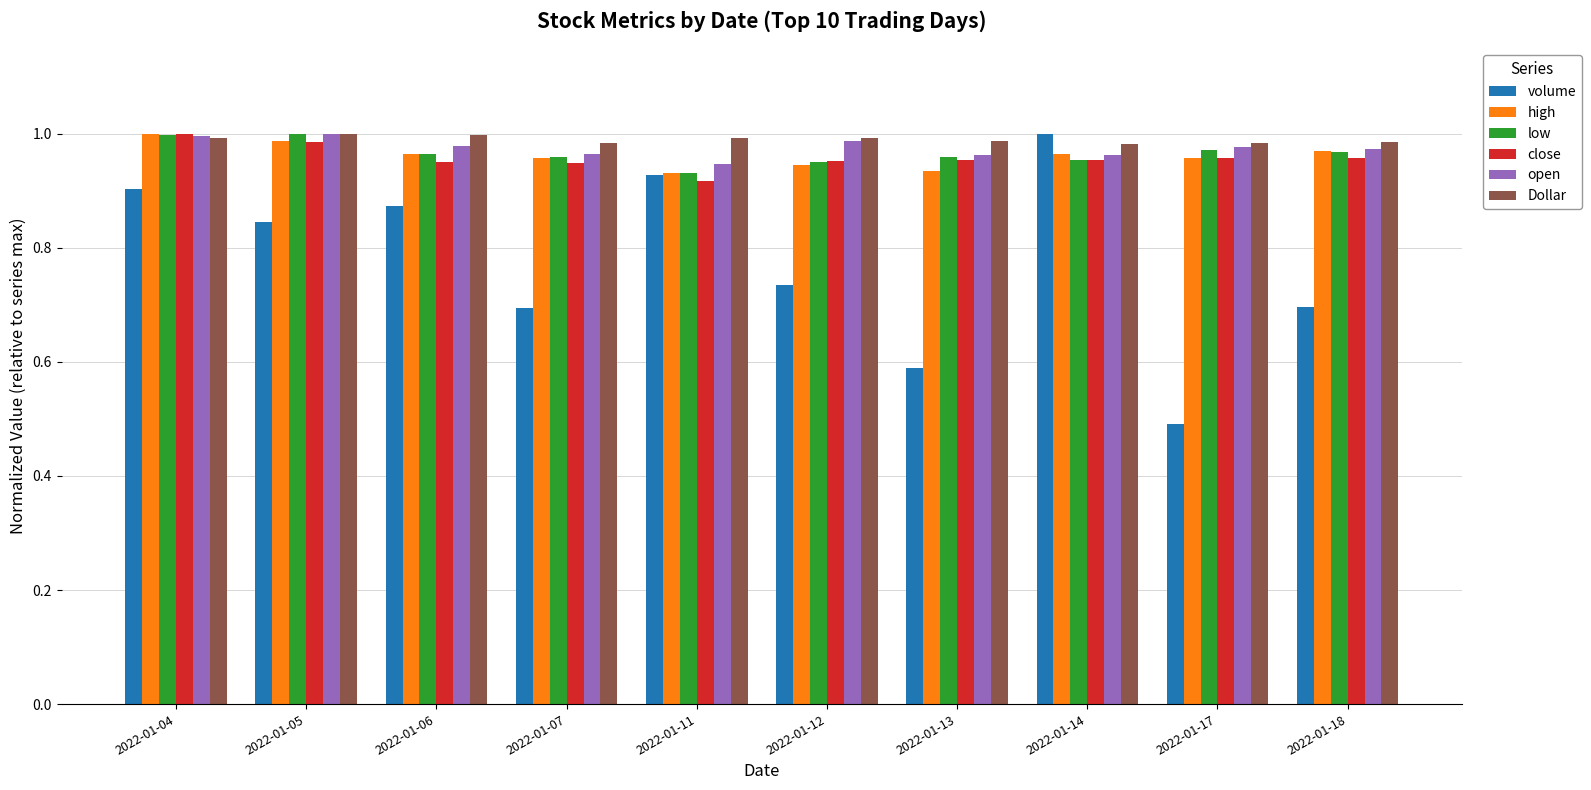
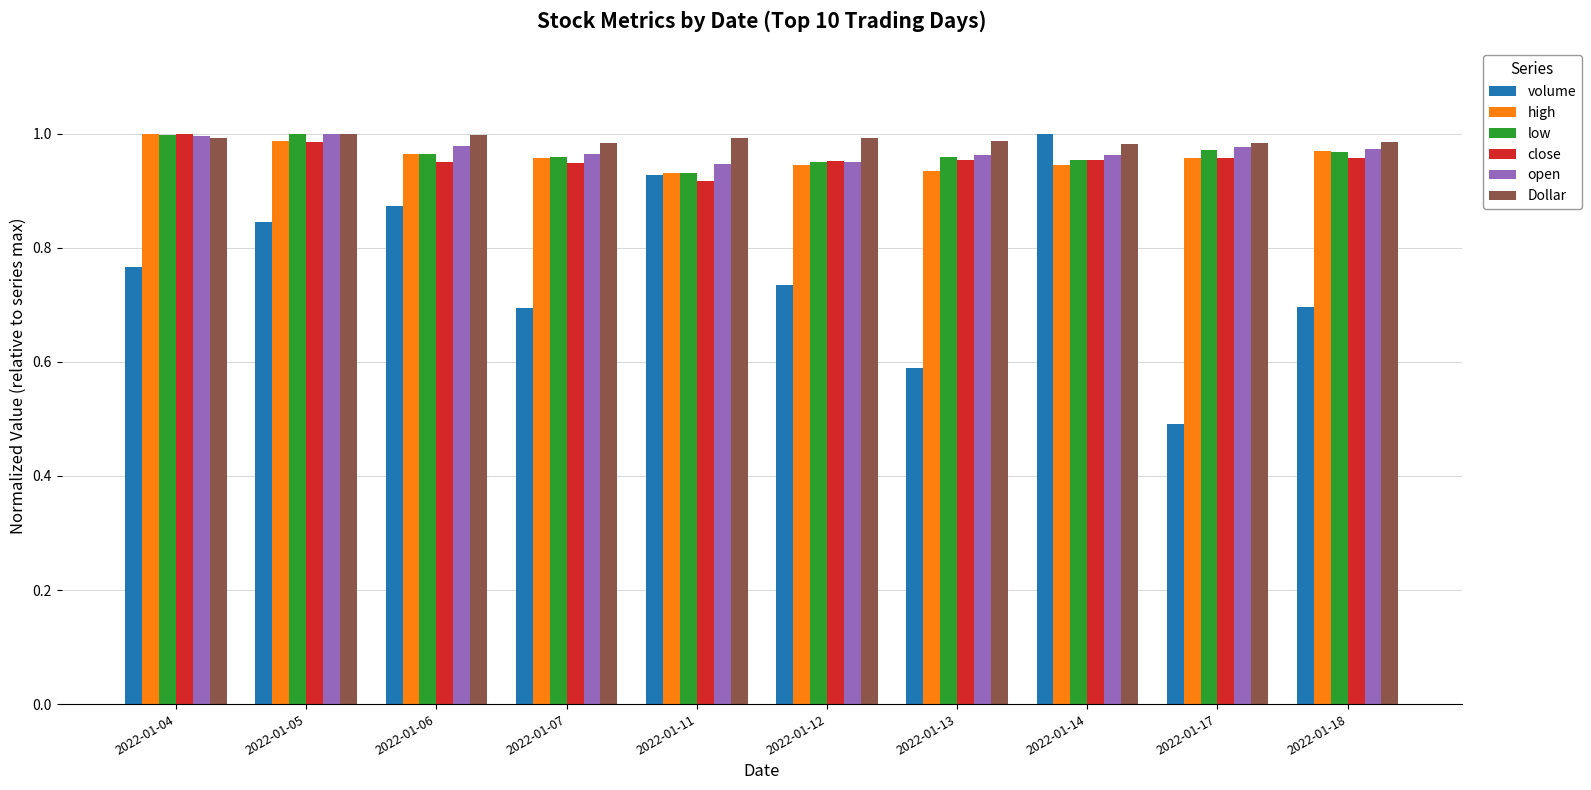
  {
    "volume": {
-     "2022-01-04": 0.90,
+     "2022-01-04": 0.77,
      "2022-01-05": 0.85,
      "2022-01-06": 0.87,
      "2022-01-07": 0.69,
      "2022-01-11": 0.93,
      "2022-01-12": 0.73,
      "2022-01-13": 0.59,
      "2022-01-14": 1.00,
      "2022-01-17": 0.49,
      "2022-01-18": 0.70
    },
    "high": {
      "2022-01-04": 1.00,
      "2022-01-05": 0.99,
      "2022-01-06": 0.96,
      "2022-01-07": 0.96,
      "2022-01-11": 0.93,
      "2022-01-12": 0.94,
      "2022-01-13": 0.93,
-     "2022-01-14": 0.96,
+     "2022-01-14": 0.95,
      "2022-01-17": 0.96,
      "2022-01-18": 0.97
    },
    "low": {
      "2022-01-04": 1.00,
      "2022-01-05": 1.00,
      "2022-01-06": 0.97,
      "2022-01-07": 0.96,
      "2022-01-11": 0.93,
      "2022-01-12": 0.95,
      "2022-01-13": 0.96,
      "2022-01-14": 0.95,
      "2022-01-17": 0.97,
      "2022-01-18": 0.97
    },
    "close": {
      "2022-01-04": 1.00,
      "2022-01-05": 0.99,
      "2022-01-06": 0.95,
      "2022-01-07": 0.95,
      "2022-01-11": 0.92,
      "2022-01-12": 0.95,
      "2022-01-13": 0.95,
      "2022-01-14": 0.95,
      "2022-01-17": 0.96,
      "2022-01-18": 0.96
    },
    "open": {
      "2022-01-04": 1.00,
      "2022-01-05": 1.00,
      "2022-01-06": 0.98,
      "2022-01-07": 0.97,
      "2022-01-11": 0.95,
-     "2022-01-12": 0.99,
+     "2022-01-12": 0.95,
      "2022-01-13": 0.96,
      "2022-01-14": 0.96,
      "2022-01-17": 0.98,
      "2022-01-18": 0.97
    },
    "Dollar": {
      "2022-01-04": 0.99,
      "2022-01-05": 1.00,
      "2022-01-06": 1.00,
      "2022-01-07": 0.98,
      "2022-01-11": 0.99,
      "2022-01-12": 0.99,
      "2022-01-13": 0.99,
      "2022-01-14": 0.98,
      "2022-01-17": 0.98,
      "2022-01-18": 0.99
    }
  }
